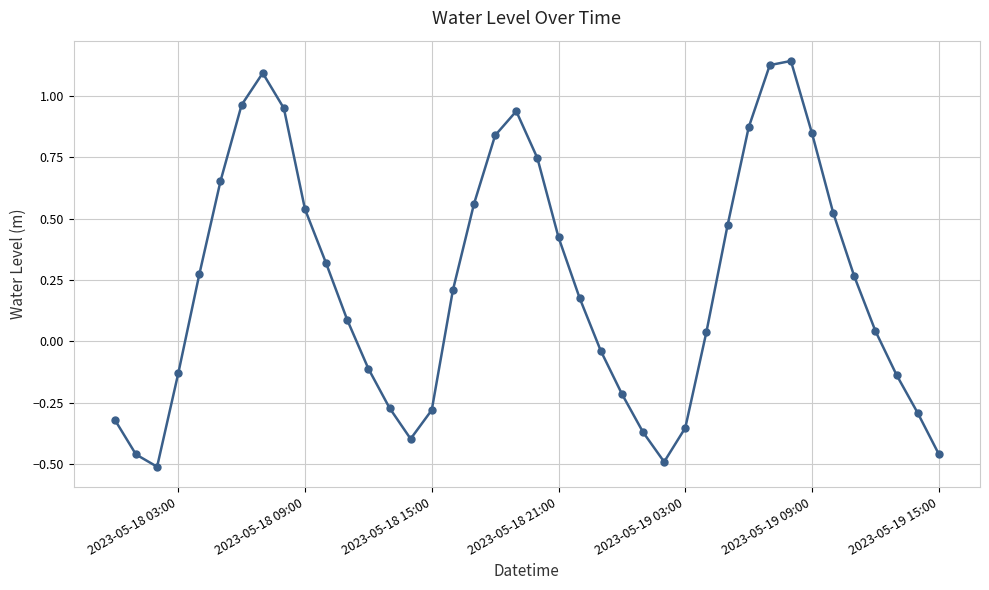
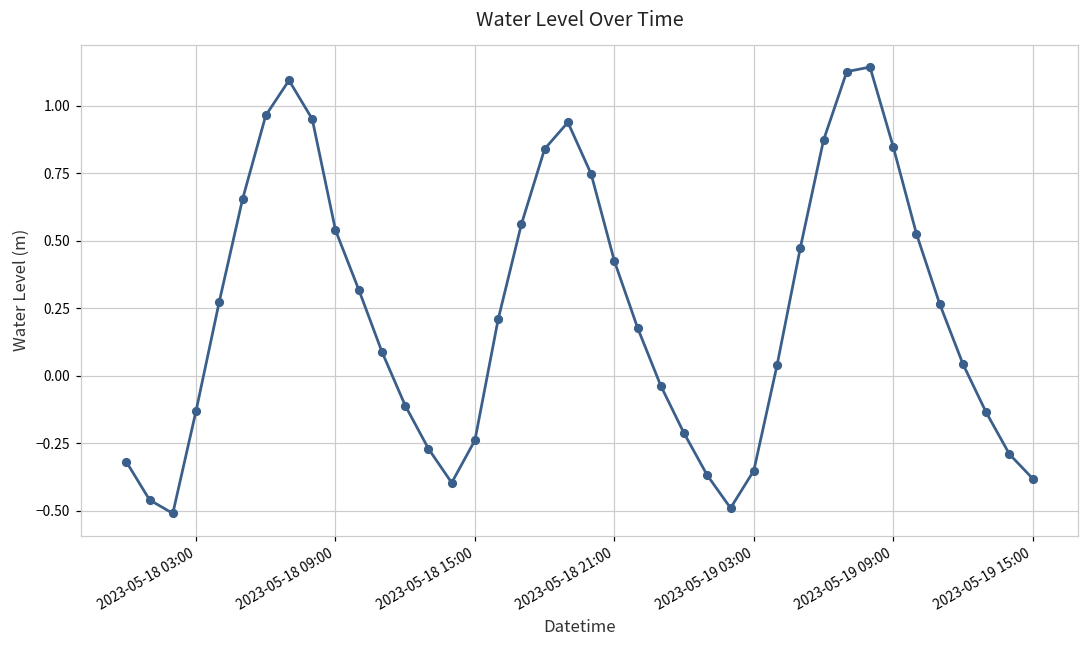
  {
    "2023-05-18 03:00": -0.13,
    "2023-05-18 09:00": 0.54,
-   "2023-05-18 15:00": -0.28,
+   "2023-05-18 15:00": -0.24,
    "2023-05-18 21:00": 0.42,
    "2023-05-19 03:00": -0.35,
    "2023-05-19 09:00": 0.85,
-   "2023-05-19 15:00": -0.46
+   "2023-05-19 15:00": -0.38
  }
